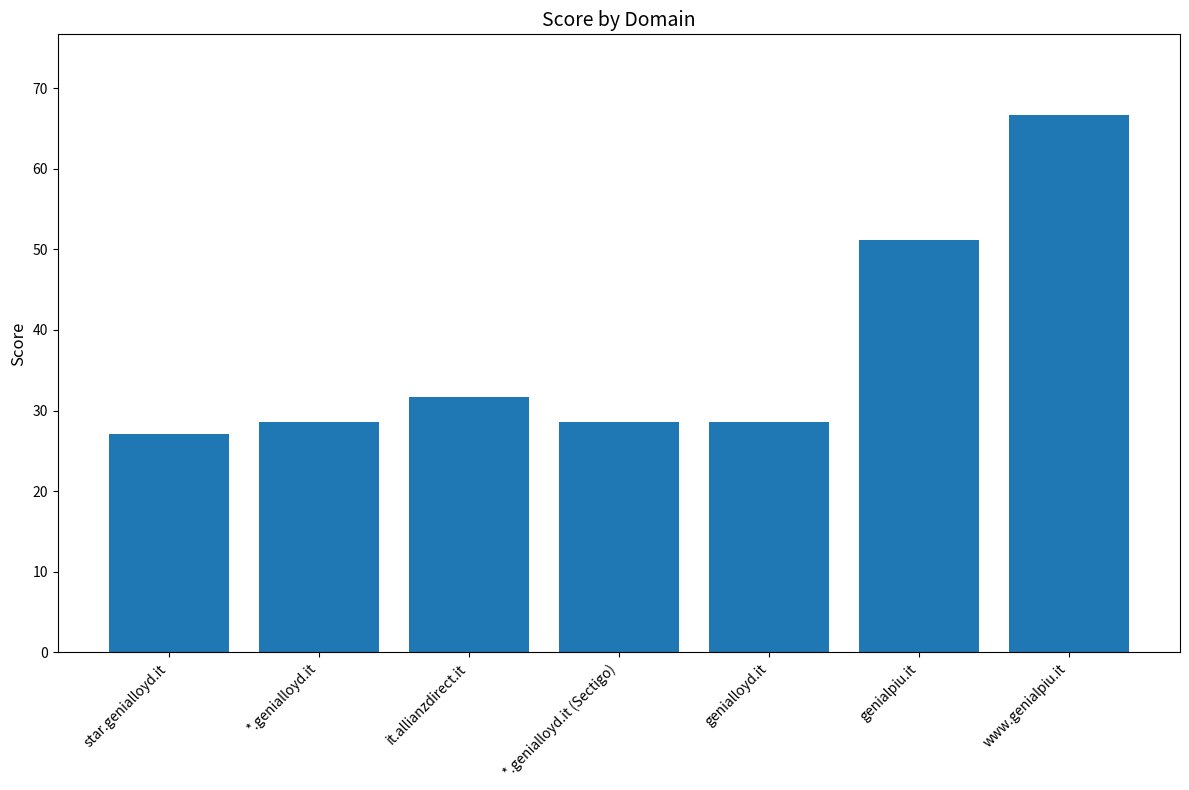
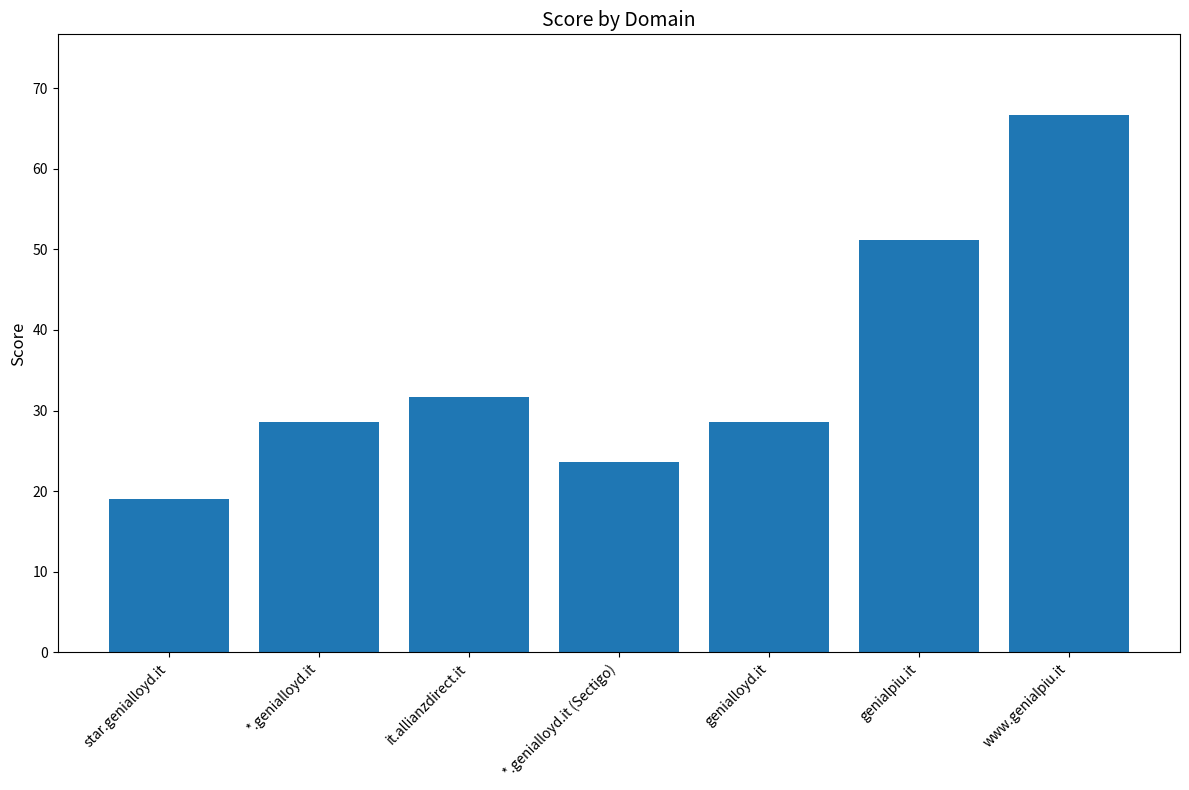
  {
-   "star.genialloyd.it": 27,
+   "star.genialloyd.it": 19,
    "*.genialloyd.it": 29,
    "it.allianzdirect.it": 32,
-   "*.genialloyd.it (Sectigo)": 29,
+   "*.genialloyd.it (Sectigo)": 24,
    "genialloyd.it": 29,
    "genialpiu.it": 51,
    "www.genialpiu.it": 67
  }
